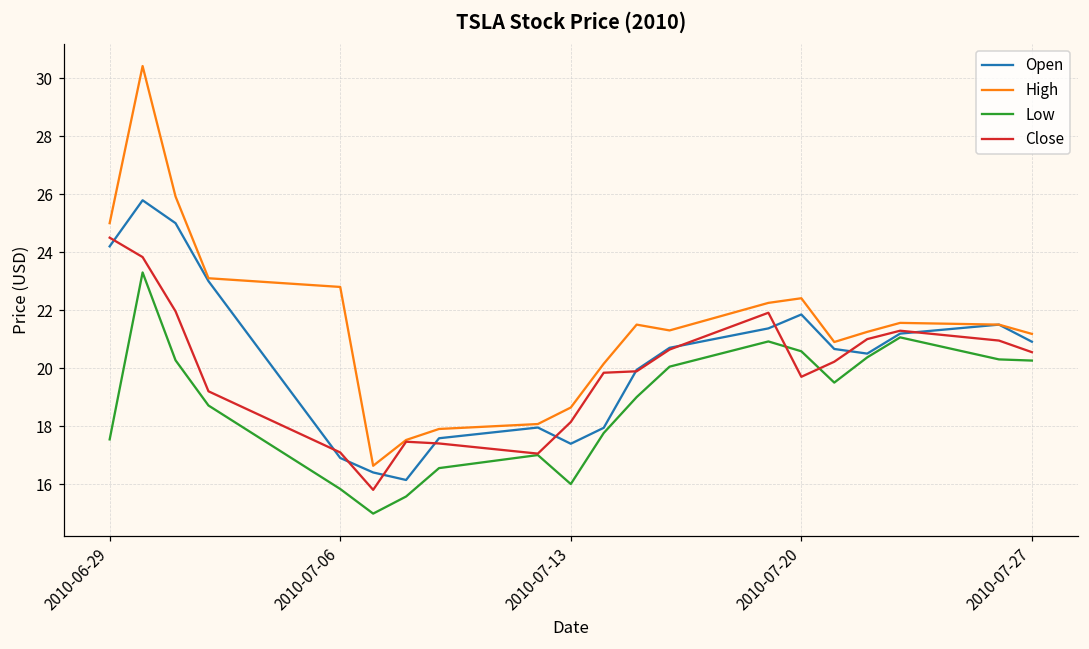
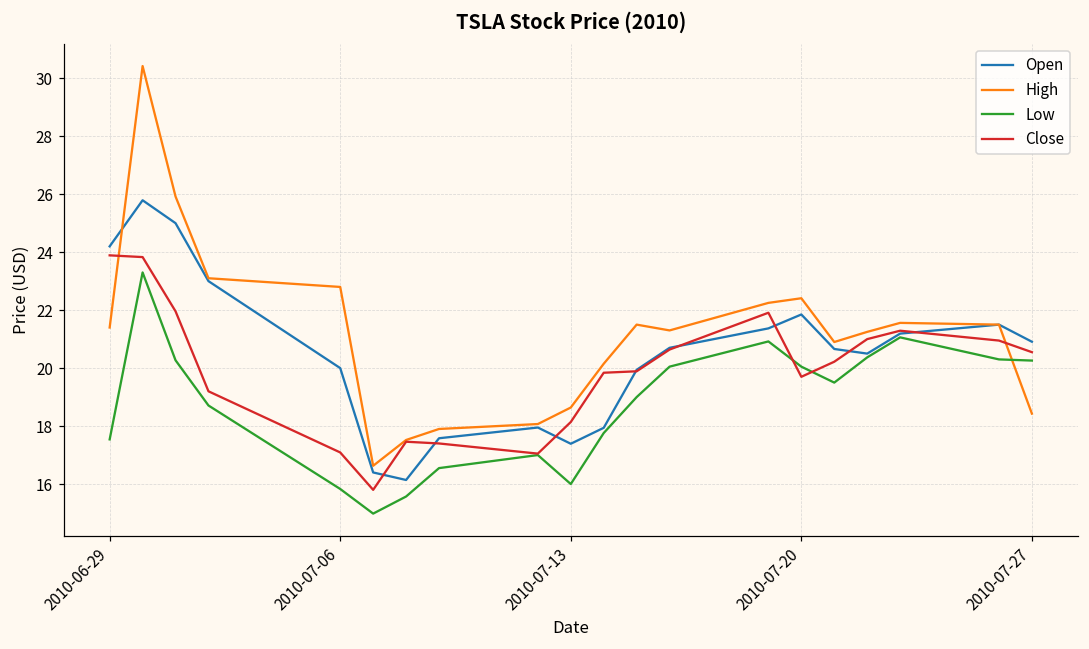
  {
    "Open": {
      "2010-06-29": 24.2,
-     "2010-07-06": 16.9,
+     "2010-07-06": 20.0,
      "2010-07-13": 17.4,
      "2010-07-20": 21.9,
      "2010-07-27": 20.9
    },
    "High": {
-     "2010-06-29": 25.0,
+     "2010-06-29": 21.4,
      "2010-07-06": 22.8,
      "2010-07-13": 18.6,
      "2010-07-20": 22.4,
-     "2010-07-27": 21.2
+     "2010-07-27": 18.4
    },
    "Low": {
      "2010-06-29": 17.5,
      "2010-07-06": 15.8,
      "2010-07-13": 16.0,
-     "2010-07-20": 20.6,
+     "2010-07-20": 20.1,
      "2010-07-27": 20.3
    },
    "Close": {
-     "2010-06-29": 24.5,
+     "2010-06-29": 23.9,
      "2010-07-06": 17.1,
      "2010-07-13": 18.1,
      "2010-07-20": 19.7,
      "2010-07-27": 20.6
    }
  }
